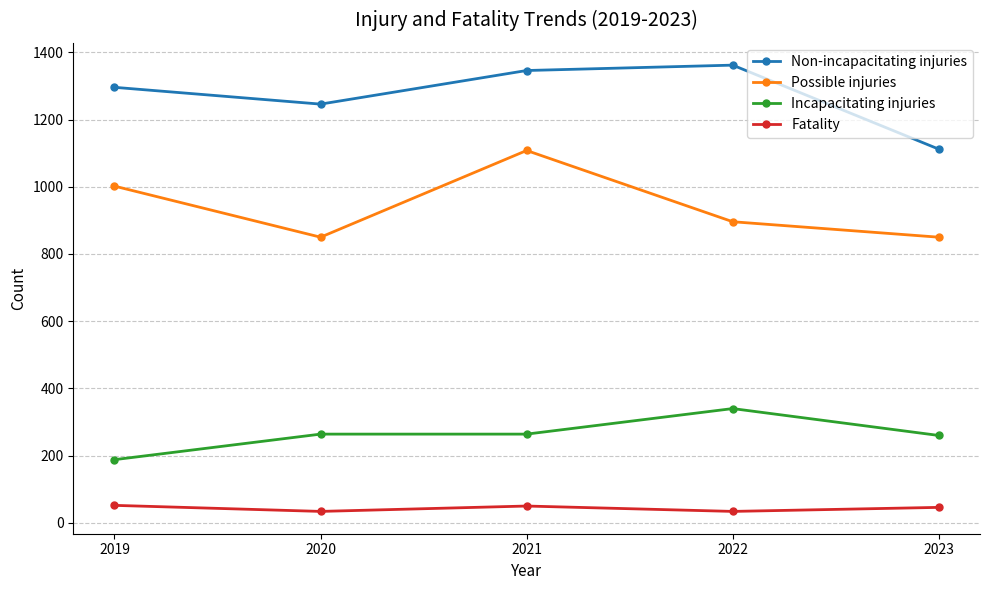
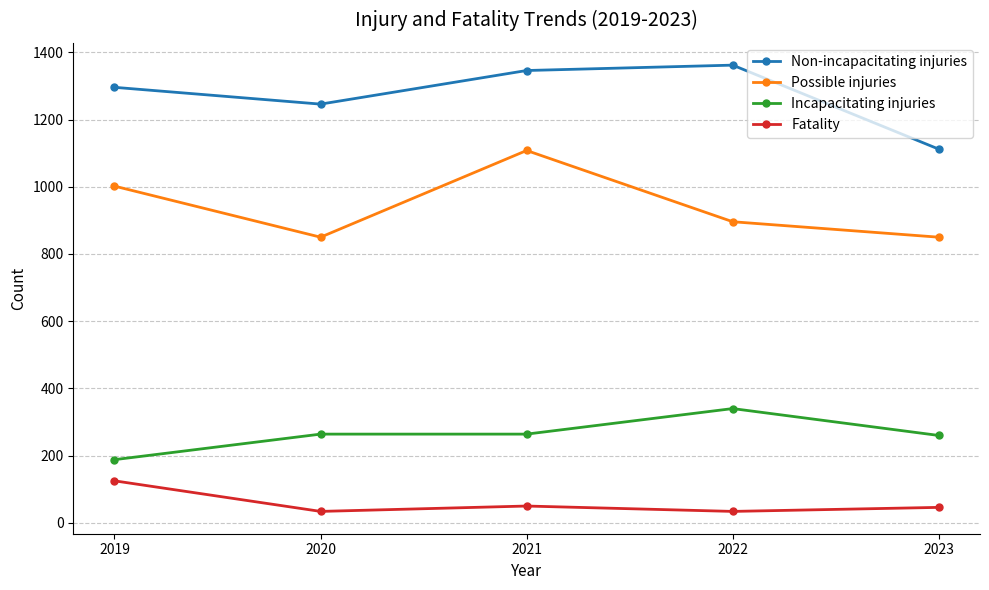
  {
    "Non-incapacitating injuries": {
      "2019": 1300,
      "2020": 1250,
      "2021": 1350,
      "2022": 1360,
      "2023": 1110
    },
    "Possible injuries": {
      "2019": 1000,
      "2020": 850,
      "2021": 1110,
      "2022": 900,
      "2023": 850
    },
    "Incapacitating injuries": {
      "2019": 190,
      "2020": 260,
      "2021": 260,
      "2022": 340,
      "2023": 260
    },
    "Fatality": {
-     "2019": 50,
+     "2019": 130,
      "2020": 30,
      "2021": 50,
      "2022": 30,
      "2023": 50
    }
  }
